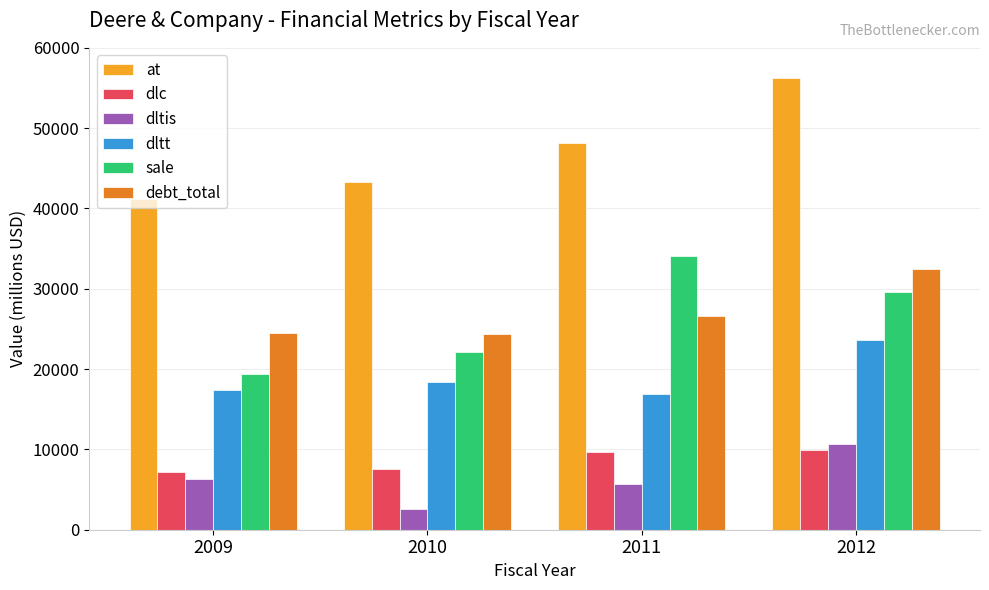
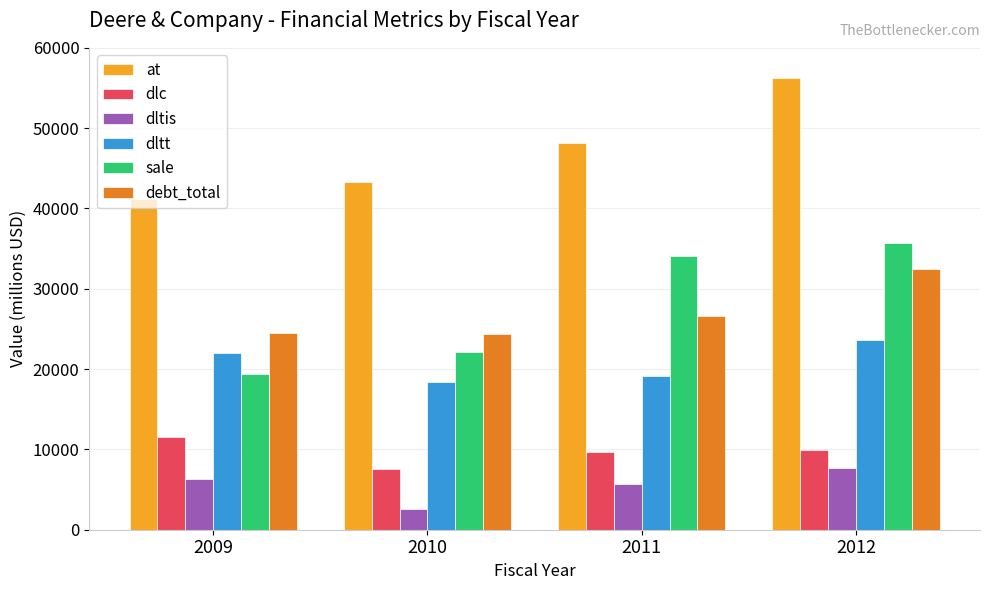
  {
    "dlc": {
-     "2009": 7000,
+     "2009": 12000,
      "2010": 8000,
      "2011": 10000,
      "2012": 10000
    },
    "dltis": {
      "2009": 6000,
      "2010": 3000,
      "2011": 6000,
-     "2012": 11000
+     "2012": 8000
    },
    "dltt": {
-     "2009": 17000,
+     "2009": 22000,
      "2010": 18000,
-     "2011": 17000,
+     "2011": 19000,
      "2012": 24000
    },
    "sale": {
      "2009": 19000,
      "2010": 22000,
      "2011": 34000,
-     "2012": 30000
+     "2012": 36000
    }
  }
